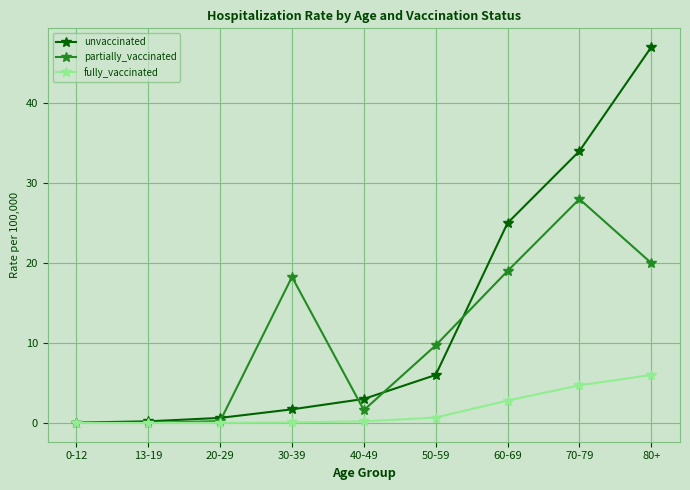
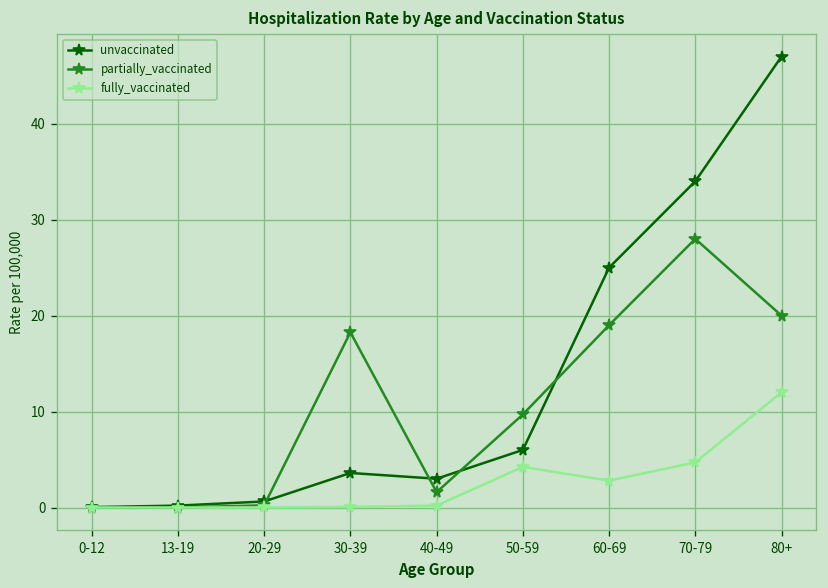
  {
    "unvaccinated": {
      "20-29": 1,
-     "30-39": 2,
+     "30-39": 4,
      "40-49": 3,
      "50-59": 6,
      "60-69": 25,
      "70-79": 34,
      "80+": 47
    },
    "partially_vaccinated": {
      "30-39": 18,
      "40-49": 2,
      "50-59": 10,
      "60-69": 19,
      "70-79": 28,
      "80+": 20
    },
    "fully_vaccinated": {
      "30-39": 0,
      "40-49": 0,
-     "50-59": 1,
+     "50-59": 4,
      "60-69": 3,
      "70-79": 5,
-     "80+": 6
+     "80+": 12
    }
  }
